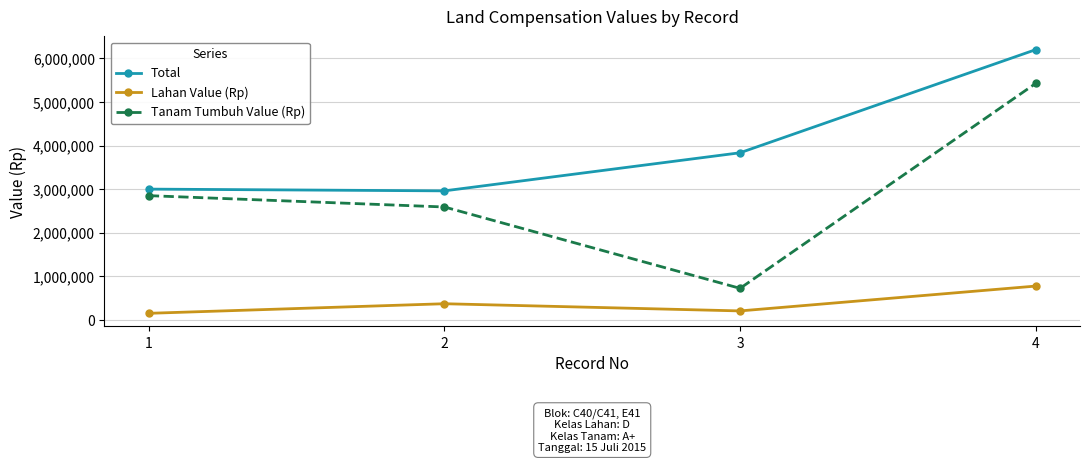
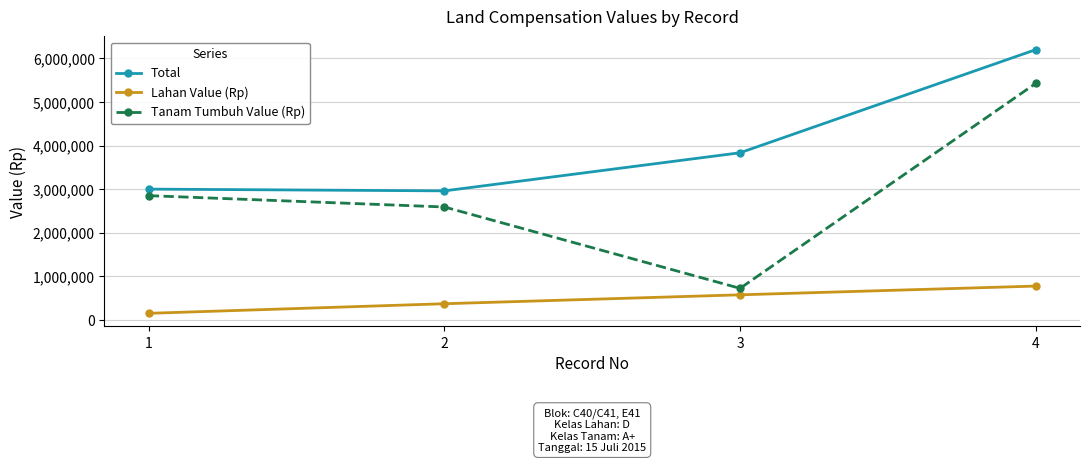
  {
    "Total": {
      "1": "3,000,000",
      "2": "3,000,000",
      "3": "3,800,000",
      "4": "6,200,000"
    },
    "Lahan Value (Rp)": {
      "1": "200,000",
      "2": "400,000",
-     "3": "200,000",
+     "3": "600,000",
      "4": "800,000"
    },
    "Tanam Tumbuh Value (Rp)": {
      "1": "2,900,000",
      "2": "2,600,000",
      "3": "700,000",
      "4": "5,400,000"
    }
  }
